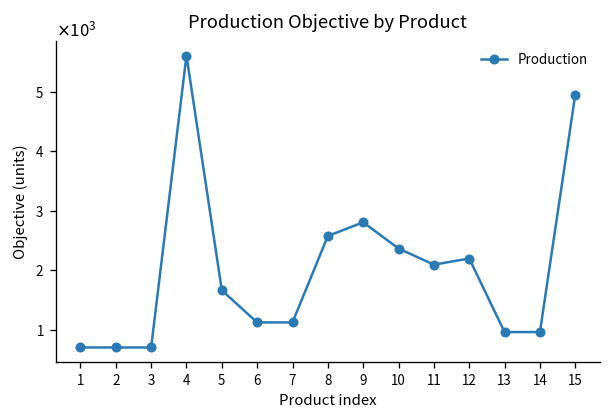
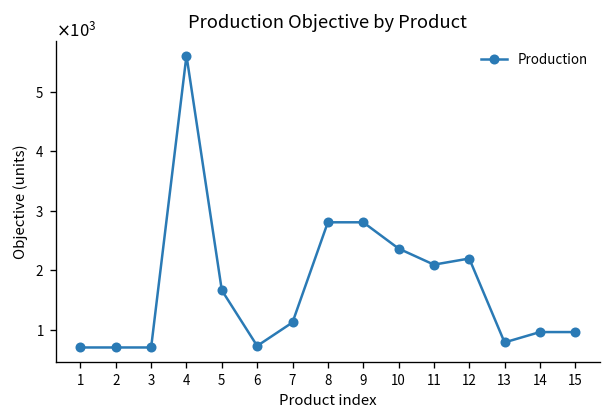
  {
    "1": 700,
    "2": 700,
    "3": 700,
    "4": 5600,
    "5": 1700,
-   "6": 1100,
+   "6": 700,
    "7": 1100,
-   "8": 2600,
+   "8": 2800,
    "9": 2800,
    "10": 2400,
    "11": 2100,
    "12": 2200,
-   "13": 1000,
+   "13": 800,
    "14": 1000,
-   "15": 5000
+   "15": 1000
  }
